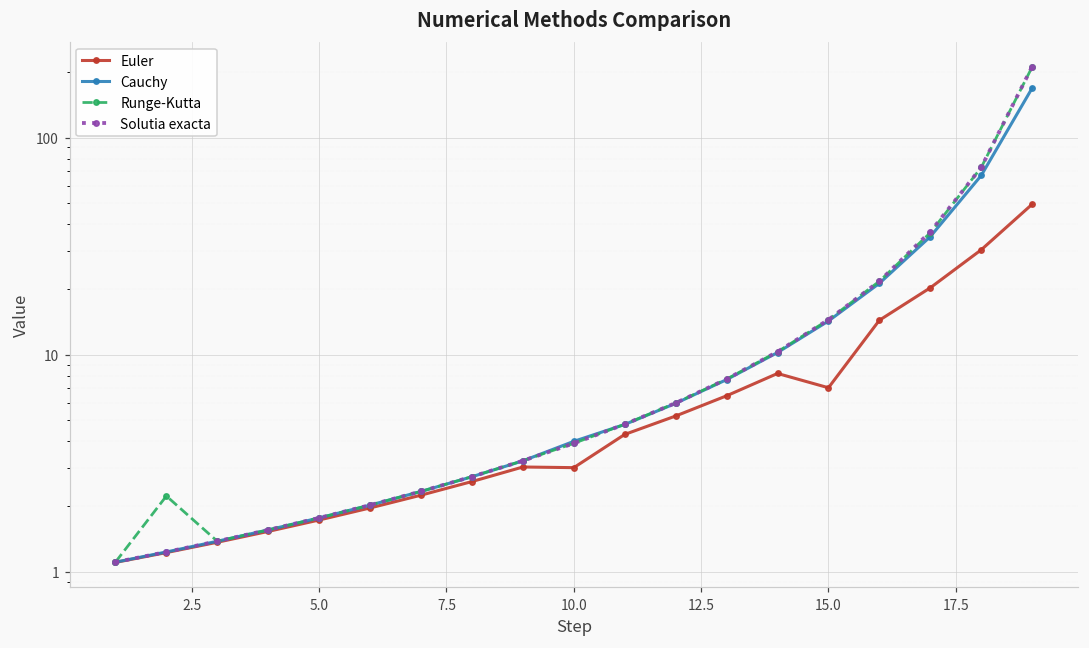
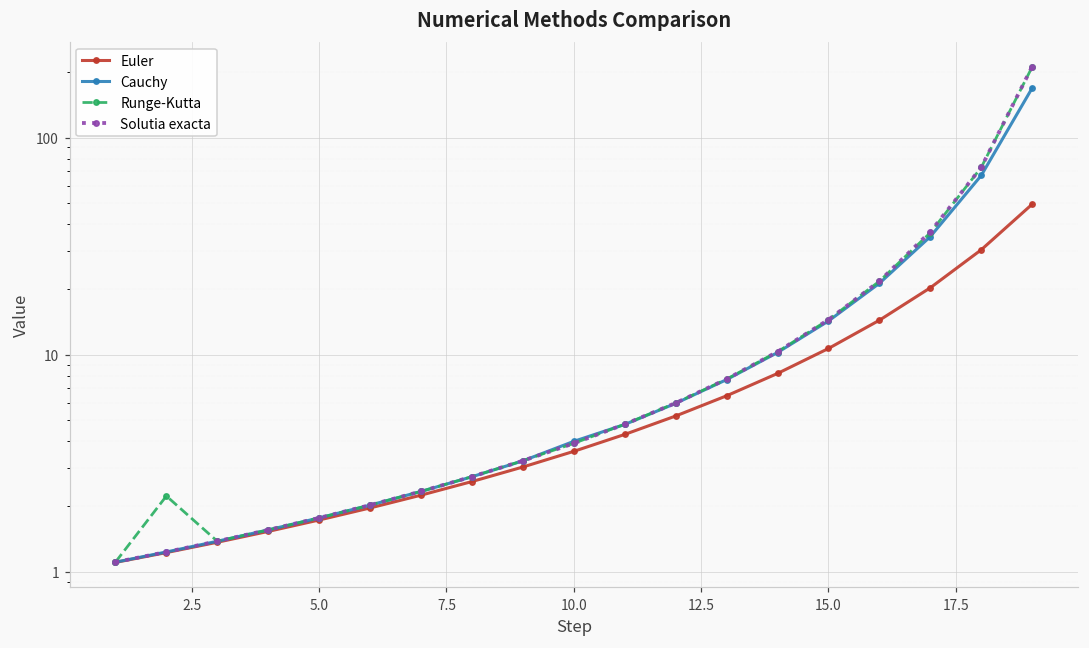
  {
    "Euler": {
-     "10.0": 3.0,
-     "15.0": 7.0
+     "10.0": 3.6,
+     "15.0": 11
    }
  }
